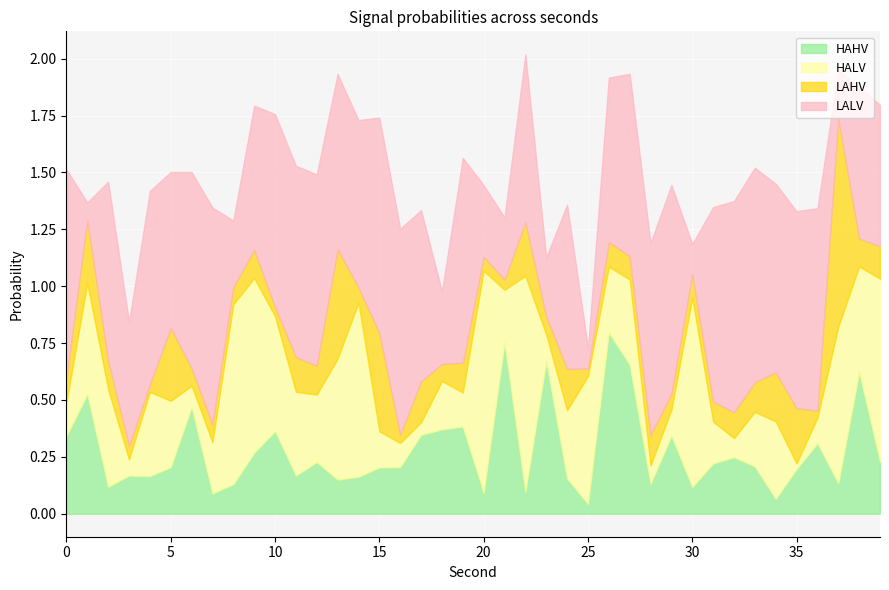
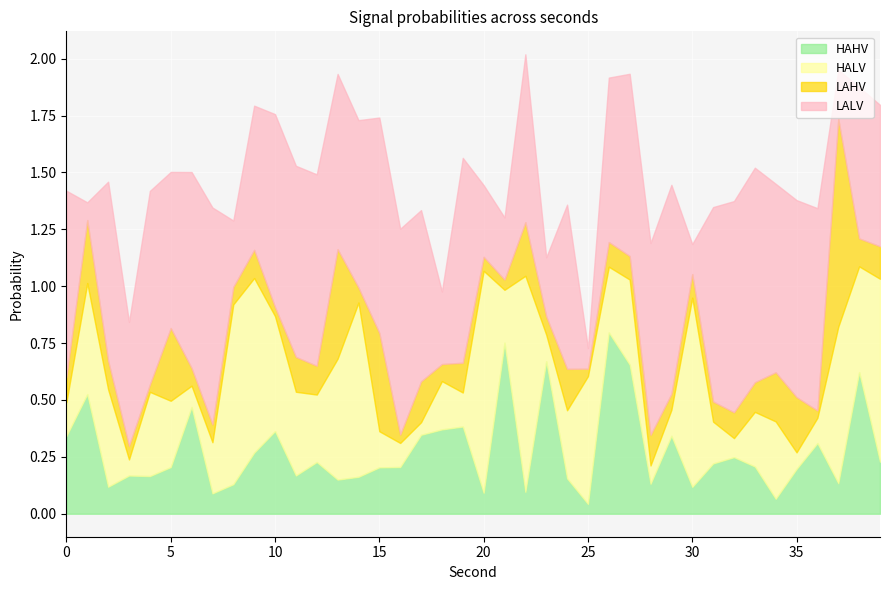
  {
    "HAHV": {
      "0": 0.34,
      "5": 0.20,
      "10": 0.36,
      "15": 0.20,
      "20": 0.09,
      "25": 0.04,
      "30": 0.12,
      "35": 0.20
    },
    "HALV": {
      "0": 0.15,
      "5": 0.29,
      "10": 0.50,
      "15": 0.16,
      "20": 0.98,
      "25": 0.56,
      "30": 0.83,
-     "35": 0.02
+     "35": 0.07
    },
    "LAHV": {
      "0": 0.11,
      "5": 0.32,
      "10": 0.04,
      "15": 0.43,
      "20": 0.06,
      "25": 0.03,
      "30": 0.10,
      "35": 0.24
    },
    "LALV": {
-     "0": 0.91,
+     "0": 0.82,
      "5": 0.69,
      "10": 0.85,
      "15": 0.95,
      "20": 0.31,
      "25": 0.09,
      "30": 0.13,
      "35": 0.87
    }
  }
